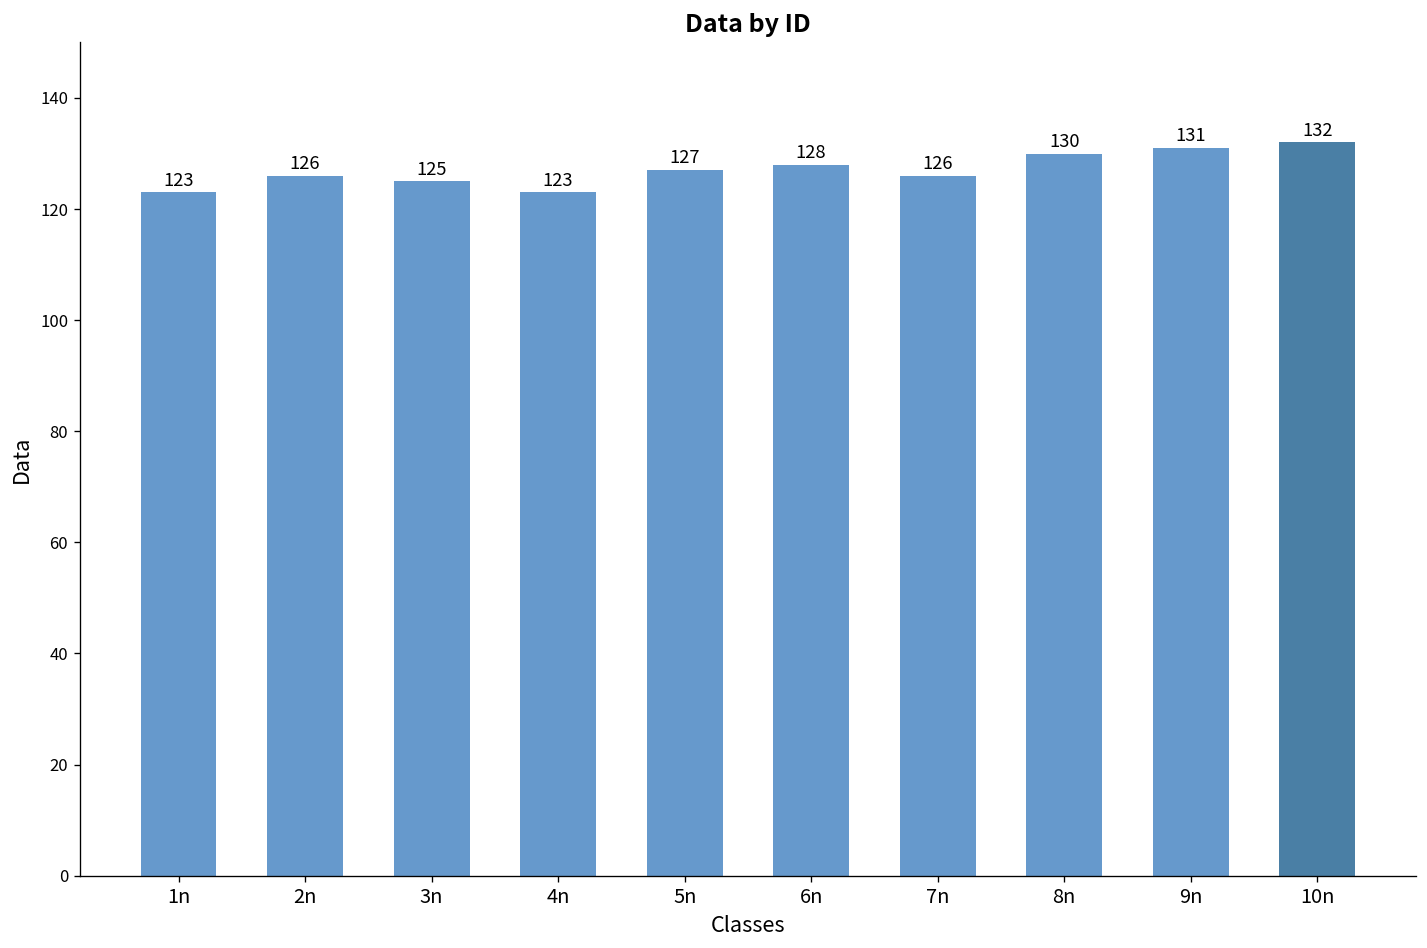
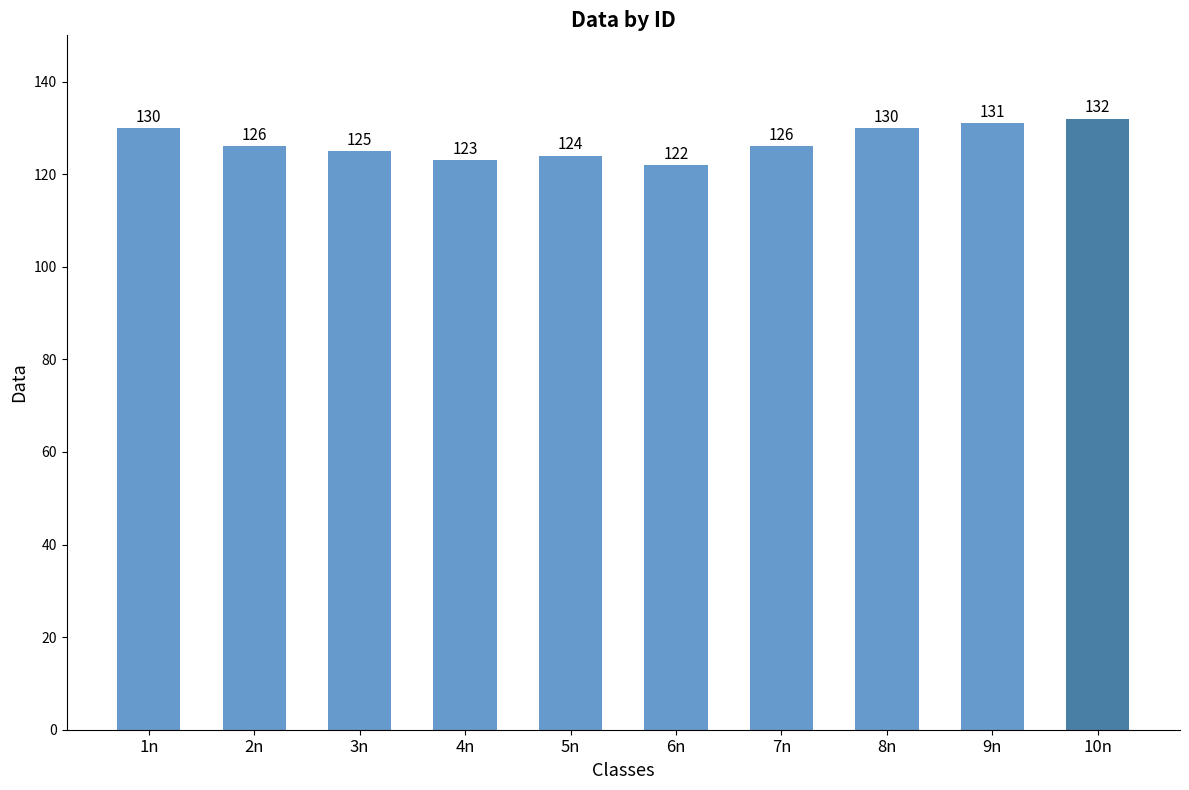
  {
-   "1n": 123,
+   "1n": 130,
    "2n": 126,
    "3n": 125,
    "4n": 123,
-   "5n": 127,
-   "6n": 128,
+   "5n": 124,
+   "6n": 122,
    "7n": 126,
    "8n": 130,
    "9n": 131,
    "10n": 132
  }
